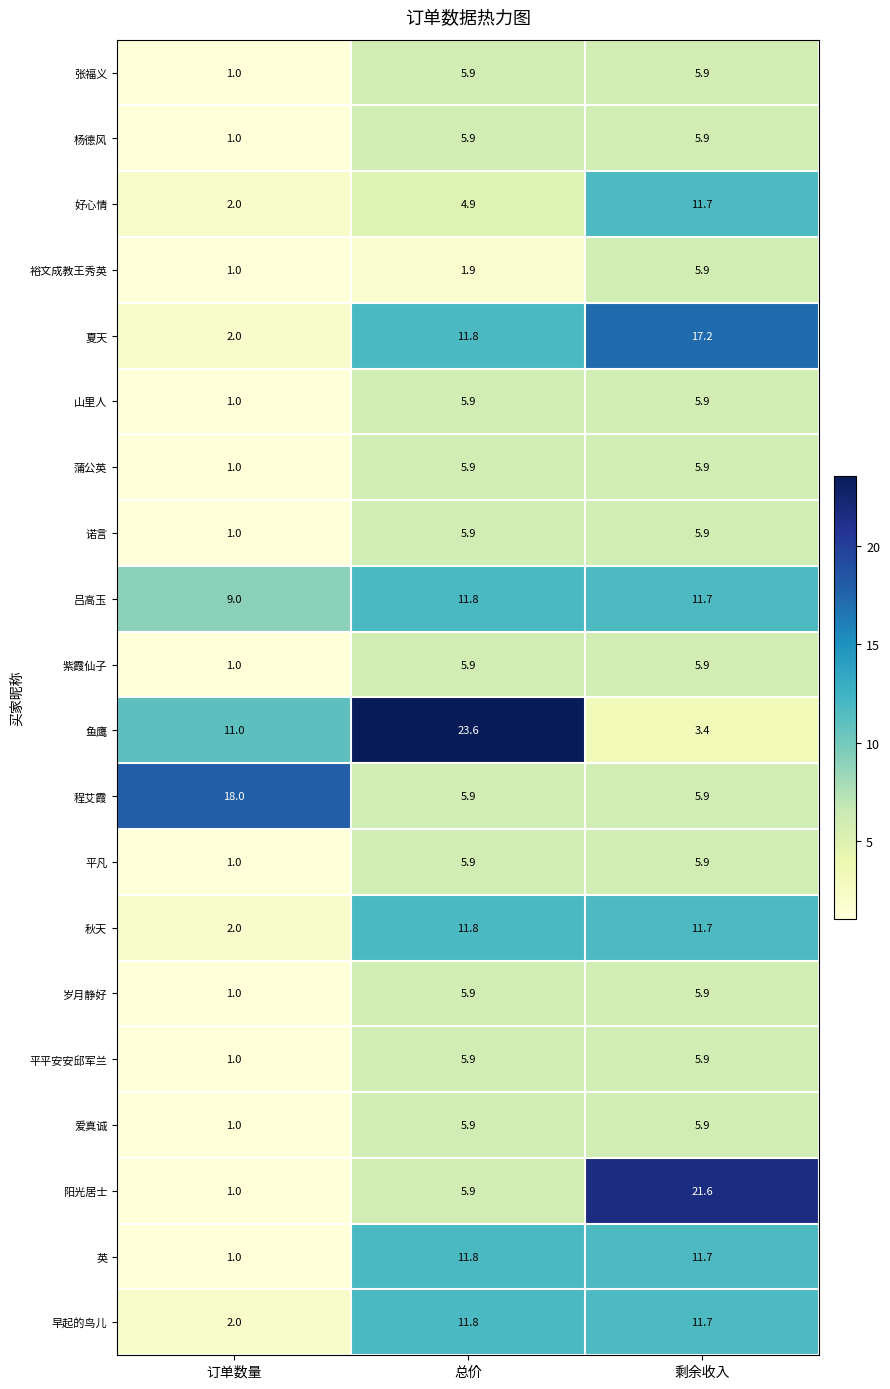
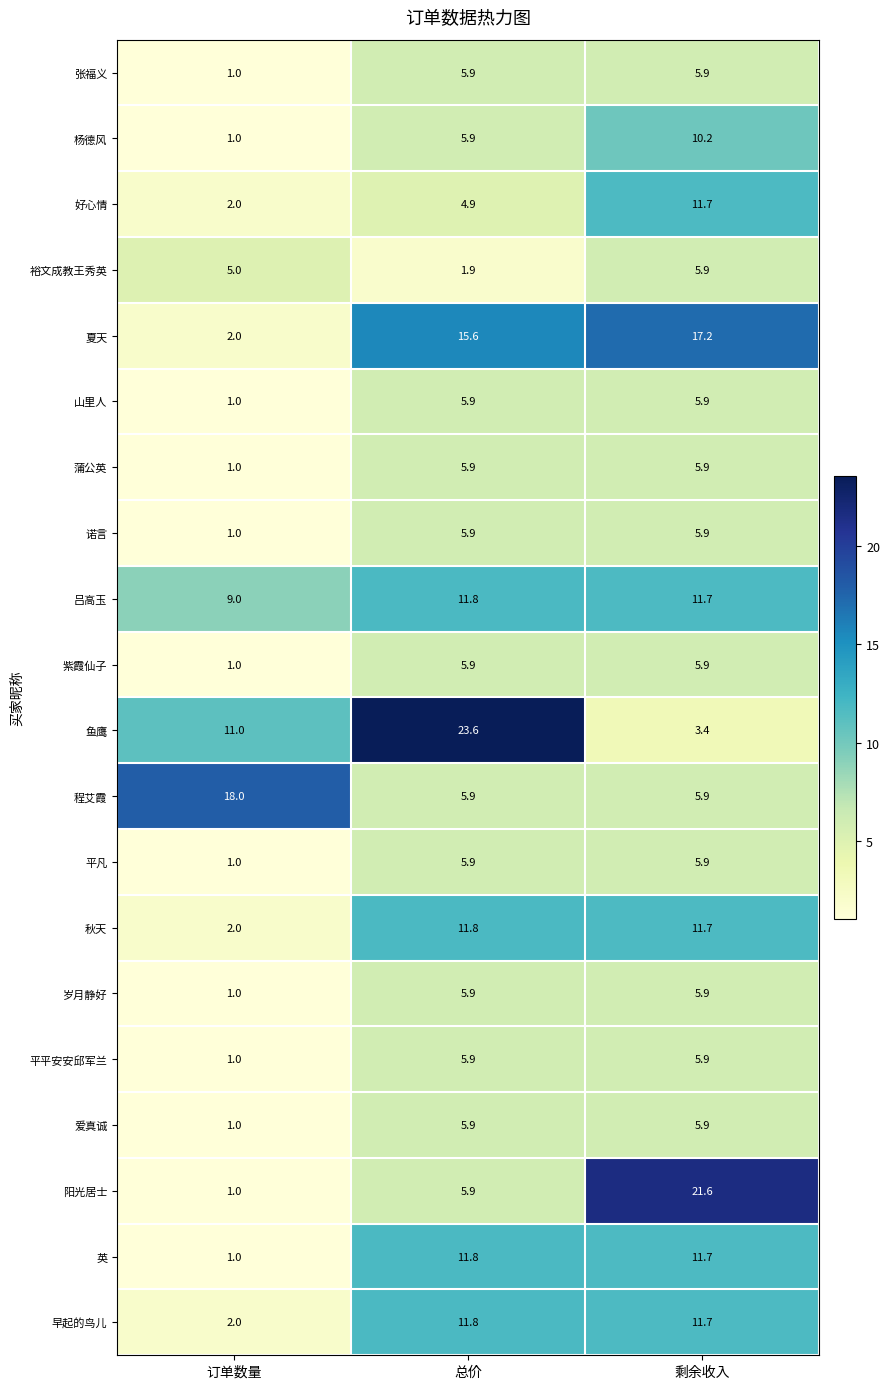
  {
    "张福义": {
      "订单数量": 1.0,
      "总价": 5.9,
      "剩余收入": 5.9
    },
    "杨德风": {
      "订单数量": 1.0,
      "总价": 5.9,
-     "剩余收入": 5.9
+     "剩余收入": 10.2
    },
    "好心情": {
      "订单数量": 2.0,
      "总价": 4.9,
      "剩余收入": 11.7
    },
    "裕文成教王秀英": {
-     "订单数量": 1.0,
+     "订单数量": 5.0,
      "总价": 1.9,
      "剩余收入": 5.9
    },
    "夏天": {
      "订单数量": 2.0,
-     "总价": 11.8,
+     "总价": 15.6,
      "剩余收入": 17.2
    },
    "山里人": {
      "订单数量": 1.0,
      "总价": 5.9,
      "剩余收入": 5.9
    },
    "蒲公英": {
      "订单数量": 1.0,
      "总价": 5.9,
      "剩余收入": 5.9
    },
    "诺言": {
      "订单数量": 1.0,
      "总价": 5.9,
      "剩余收入": 5.9
    },
    "吕高玉": {
      "订单数量": 9.0,
      "总价": 11.8,
      "剩余收入": 11.7
    },
    "紫霞仙子": {
      "订单数量": 1.0,
      "总价": 5.9,
      "剩余收入": 5.9
    },
    "鱼鹰": {
      "订单数量": 11.0,
      "总价": 23.6,
      "剩余收入": 3.4
    },
    "程艾霞": {
      "订单数量": 18.0,
      "总价": 5.9,
      "剩余收入": 5.9
    },
    "平凡": {
      "订单数量": 1.0,
      "总价": 5.9,
      "剩余收入": 5.9
    },
    "秋天": {
      "订单数量": 2.0,
      "总价": 11.8,
      "剩余收入": 11.7
    },
    "岁月静好": {
      "订单数量": 1.0,
      "总价": 5.9,
      "剩余收入": 5.9
    },
    "平平安安邱军兰": {
      "订单数量": 1.0,
      "总价": 5.9,
      "剩余收入": 5.9
    },
    "爱真诚": {
      "订单数量": 1.0,
      "总价": 5.9,
      "剩余收入": 5.9
    },
    "阳光居士": {
      "订单数量": 1.0,
      "总价": 5.9,
      "剩余收入": 21.6
    },
    "英": {
      "订单数量": 1.0,
      "总价": 11.8,
      "剩余收入": 11.7
    },
    "早起的鸟儿": {
      "订单数量": 2.0,
      "总价": 11.8,
      "剩余收入": 11.7
    }
  }
